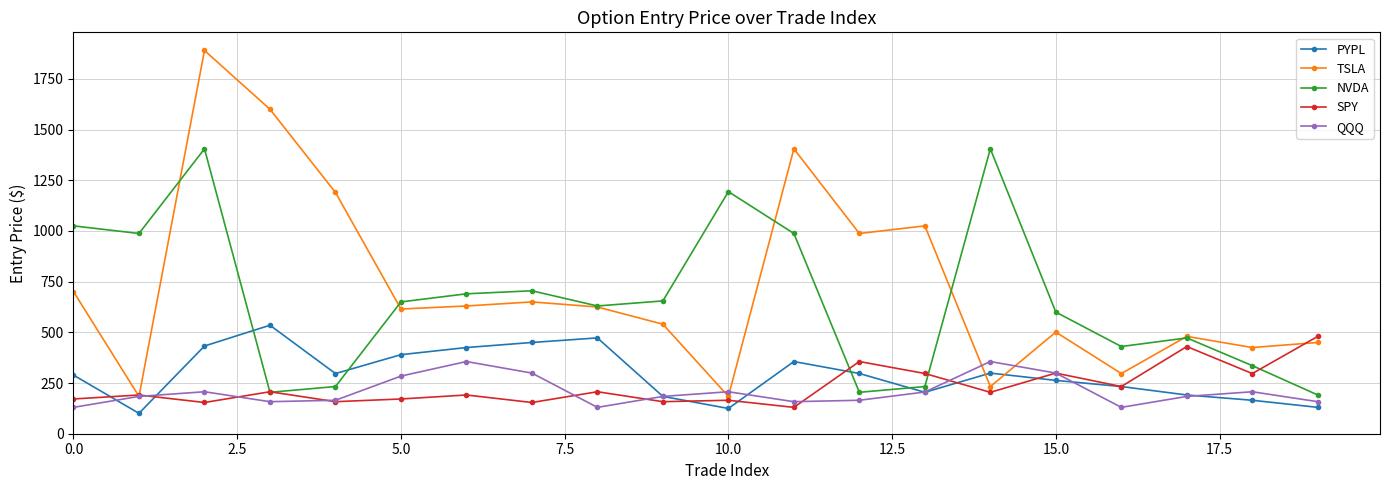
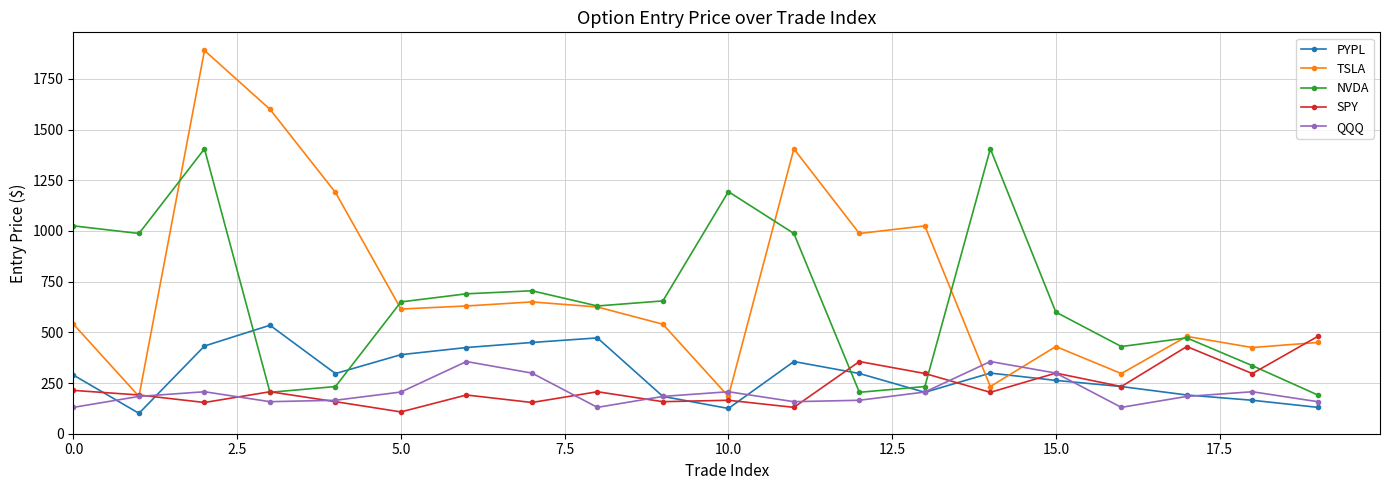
  {
    "PYPL": {
      "0.0": 290,
      "5.0": 390,
      "10.0": 120,
      "15.0": 260
    },
    "TSLA": {
-     "0.0": 700,
+     "0.0": 540,
      "5.0": 620,
      "10.0": 180,
-     "15.0": 500
+     "15.0": 430
    },
    "NVDA": {
      "0.0": 1030,
      "5.0": 650,
      "10.0": 1190,
      "15.0": 600
    },
    "SPY": {
-     "0.0": 170,
-     "5.0": 170,
+     "0.0": 210,
+     "5.0": 110,
      "10.0": 170
    },
    "QQQ": {
      "0.0": 130,
-     "5.0": 280,
+     "5.0": 210,
      "10.0": 210
    }
  }
